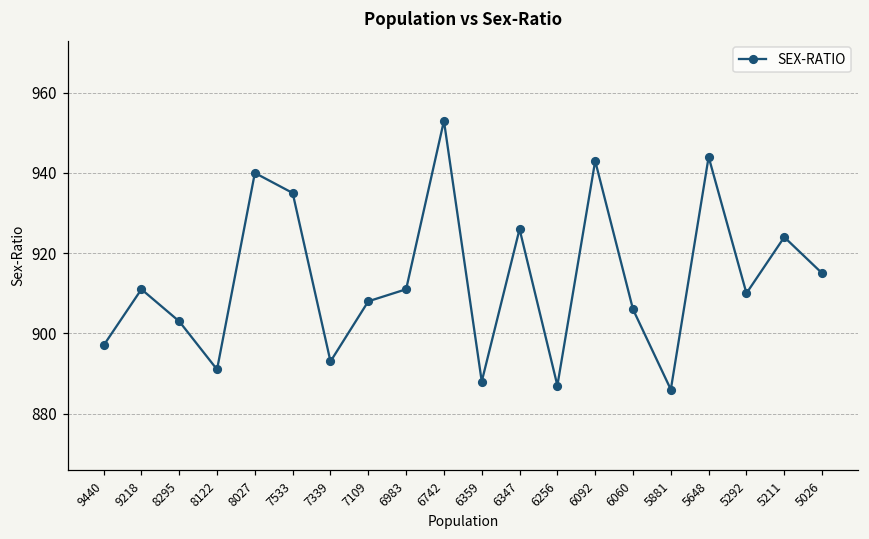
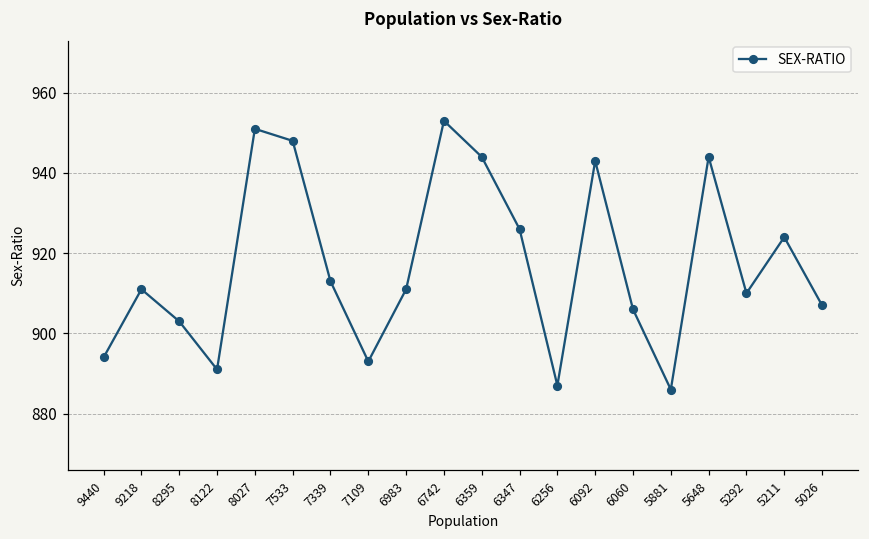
  {
-   "9440": 897,
+   "9440": 894,
    "9218": 911,
    "8295": 903,
    "8122": 891,
-   "8027": 940,
-   "7533": 935,
-   "7339": 893,
-   "7109": 908,
+   "8027": 951,
+   "7533": 948,
+   "7339": 913,
+   "7109": 893,
    "6983": 911,
    "6742": 953,
-   "6359": 888,
+   "6359": 944,
    "6347": 926,
    "6256": 887,
    "6092": 943,
    "6060": 906,
    "5881": 886,
    "5648": 944,
    "5292": 910,
    "5211": 924,
-   "5026": 915
+   "5026": 907
  }
